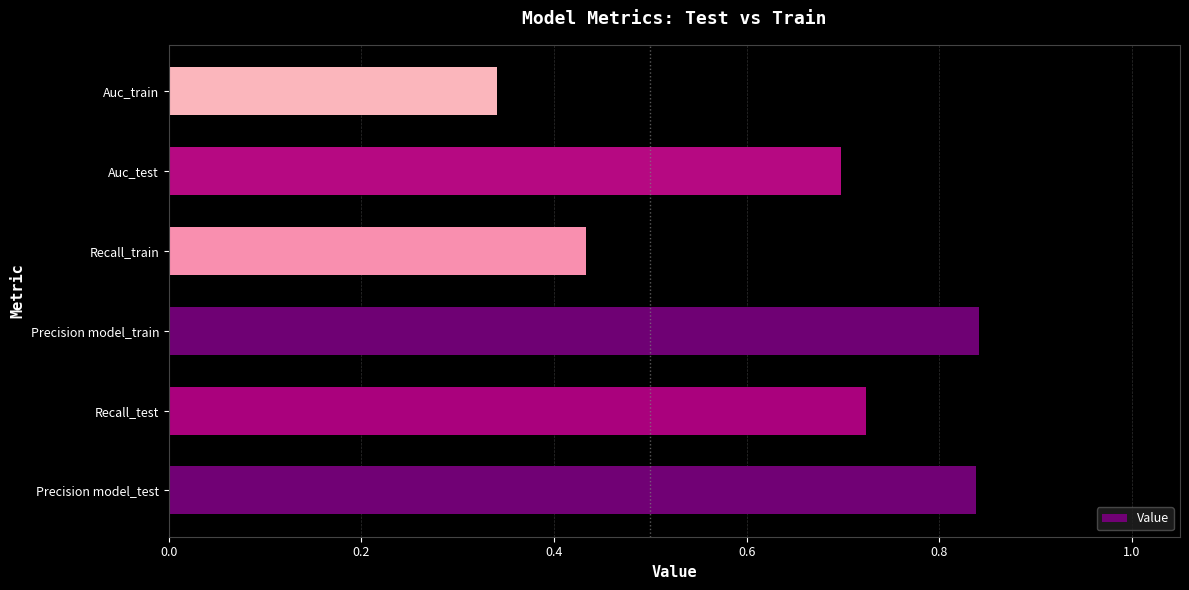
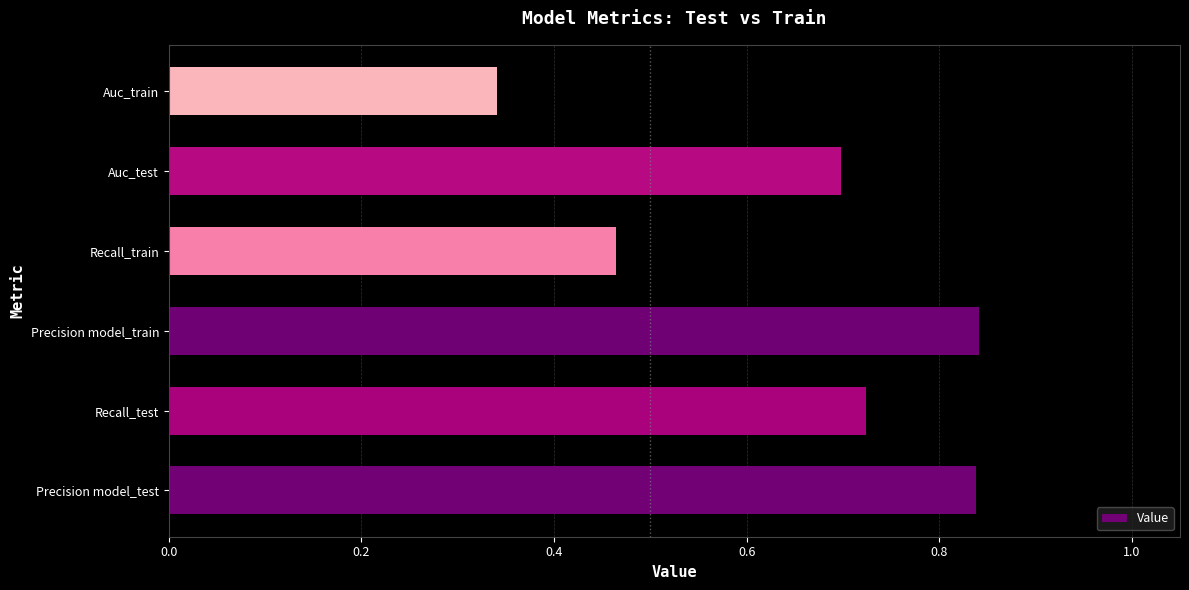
  {
    "Auc_train": 0.34,
    "Auc_test": 0.70,
-   "Recall_train": 0.43,
+   "Recall_train": 0.46,
    "Precision model_train": 0.84,
    "Recall_test": 0.72,
    "Precision model_test": 0.84
  }
